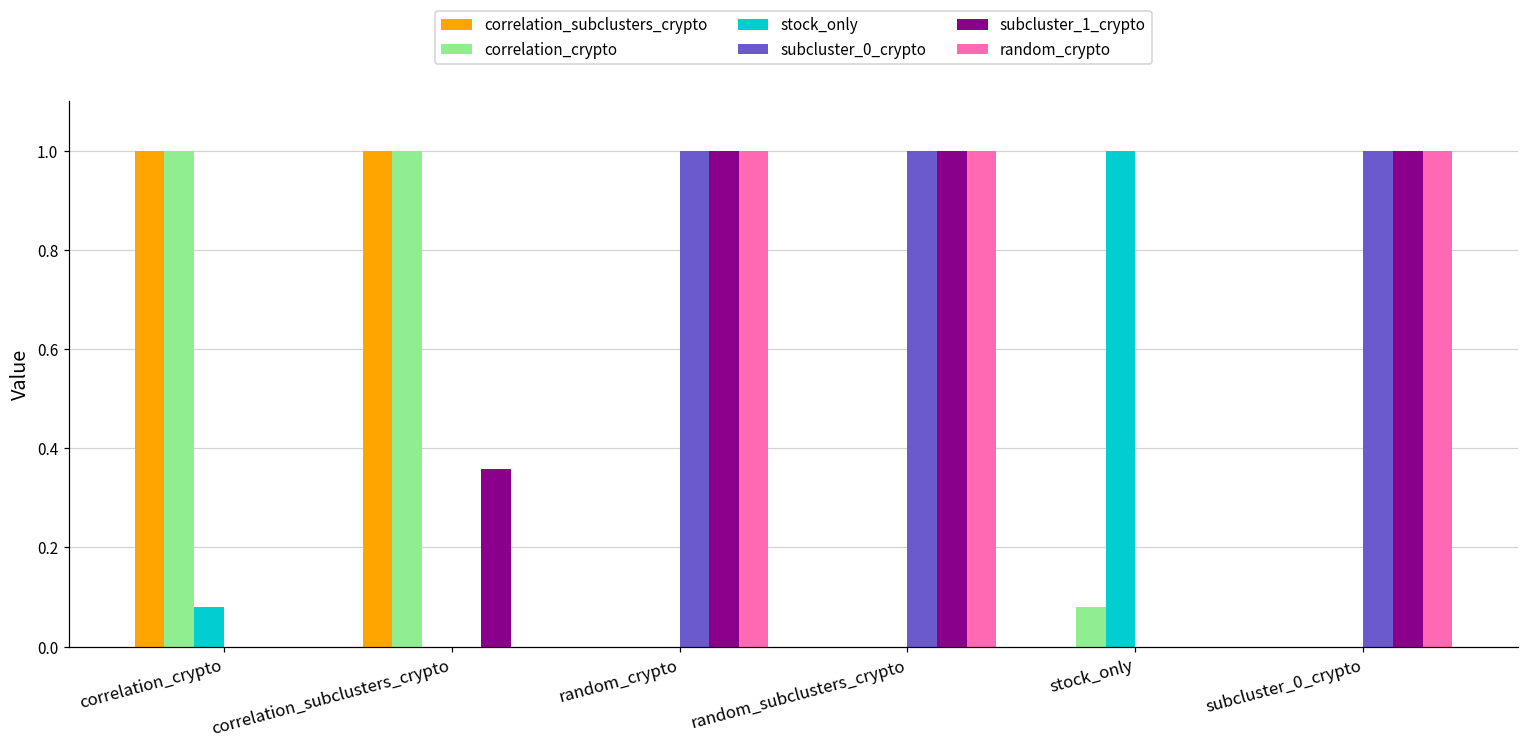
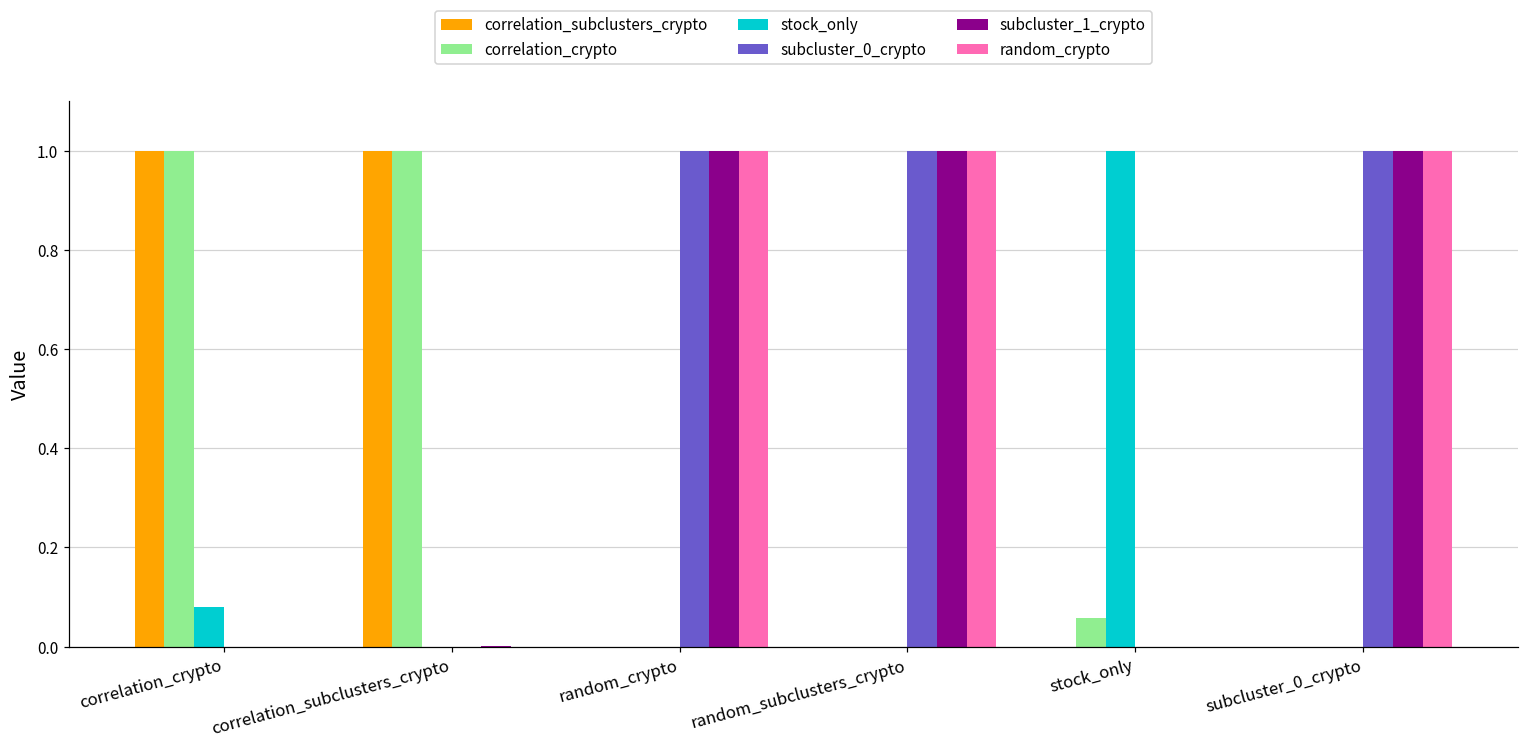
  {
    "correlation_subclusters_crypto": {
      "correlation_crypto": 1.00,
      "correlation_subclusters_crypto": 1.00,
      "random_crypto": 0.00,
      "random_subclusters_crypto": 0.00,
      "stock_only": 0.00
    },
    "correlation_crypto": {
      "correlation_crypto": 1.00,
      "correlation_subclusters_crypto": 1.00,
      "random_crypto": 0.00,
      "random_subclusters_crypto": 0.00,
-     "stock_only": 0.08,
+     "stock_only": 0.06,
      "subcluster_0_crypto": 0.00
    },
    "stock_only": {
      "correlation_crypto": 0.08,
      "correlation_subclusters_crypto": 0.00,
      "random_crypto": 0.00,
      "random_subclusters_crypto": 0.00,
      "stock_only": 1.00,
      "subcluster_0_crypto": 0.00
    },
    "subcluster_0_crypto": {
      "correlation_crypto": 0.00,
      "random_crypto": 1.00,
      "random_subclusters_crypto": 1.00,
      "stock_only": 0.00,
      "subcluster_0_crypto": 1.00
    },
    "subcluster_1_crypto": {
      "correlation_crypto": 0.00,
-     "correlation_subclusters_crypto": 0.36,
+     "correlation_subclusters_crypto": 0.00,
      "random_crypto": 1.00,
      "random_subclusters_crypto": 1.00,
      "stock_only": 0.00,
      "subcluster_0_crypto": 1.00
    },
    "random_crypto": {
      "correlation_crypto": 0.00,
      "correlation_subclusters_crypto": 0.00,
      "random_crypto": 1.00,
      "random_subclusters_crypto": 1.00,
      "stock_only": 0.00,
      "subcluster_0_crypto": 1.00
    }
  }
